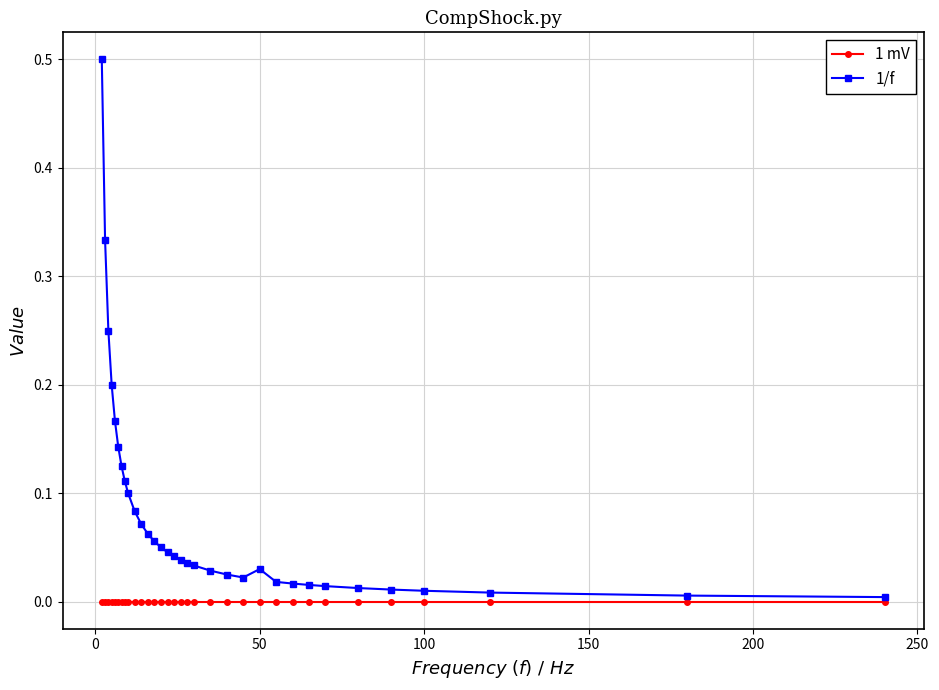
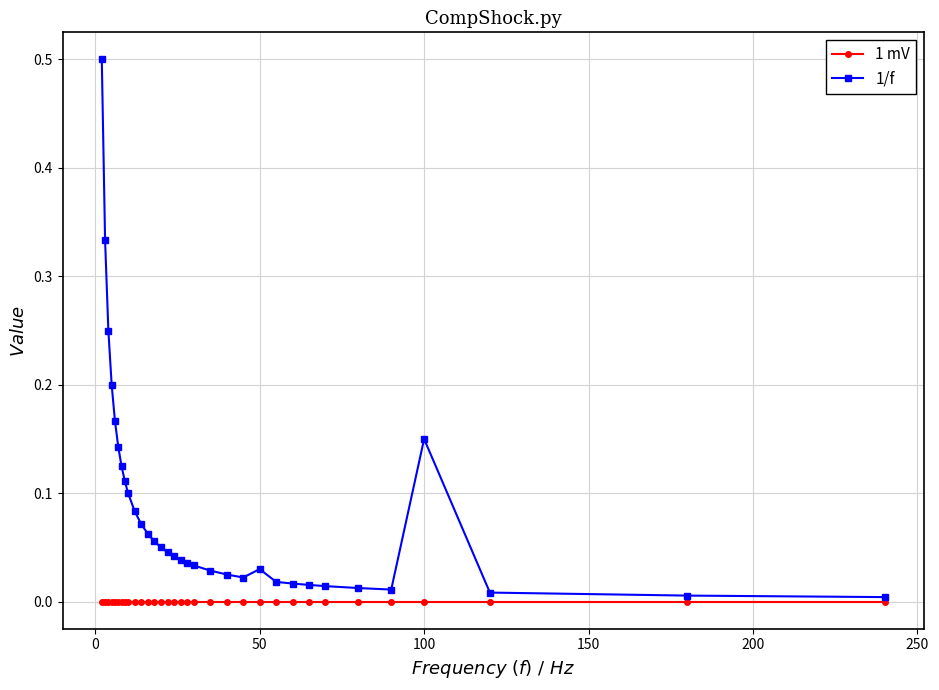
  {
    "1 mV": {
      "50": 0.00,
      "100": 0.00
    },
    "1/f": {
      "50": 0.03,
-     "100": 0.01
+     "100": 0.15
    }
  }
